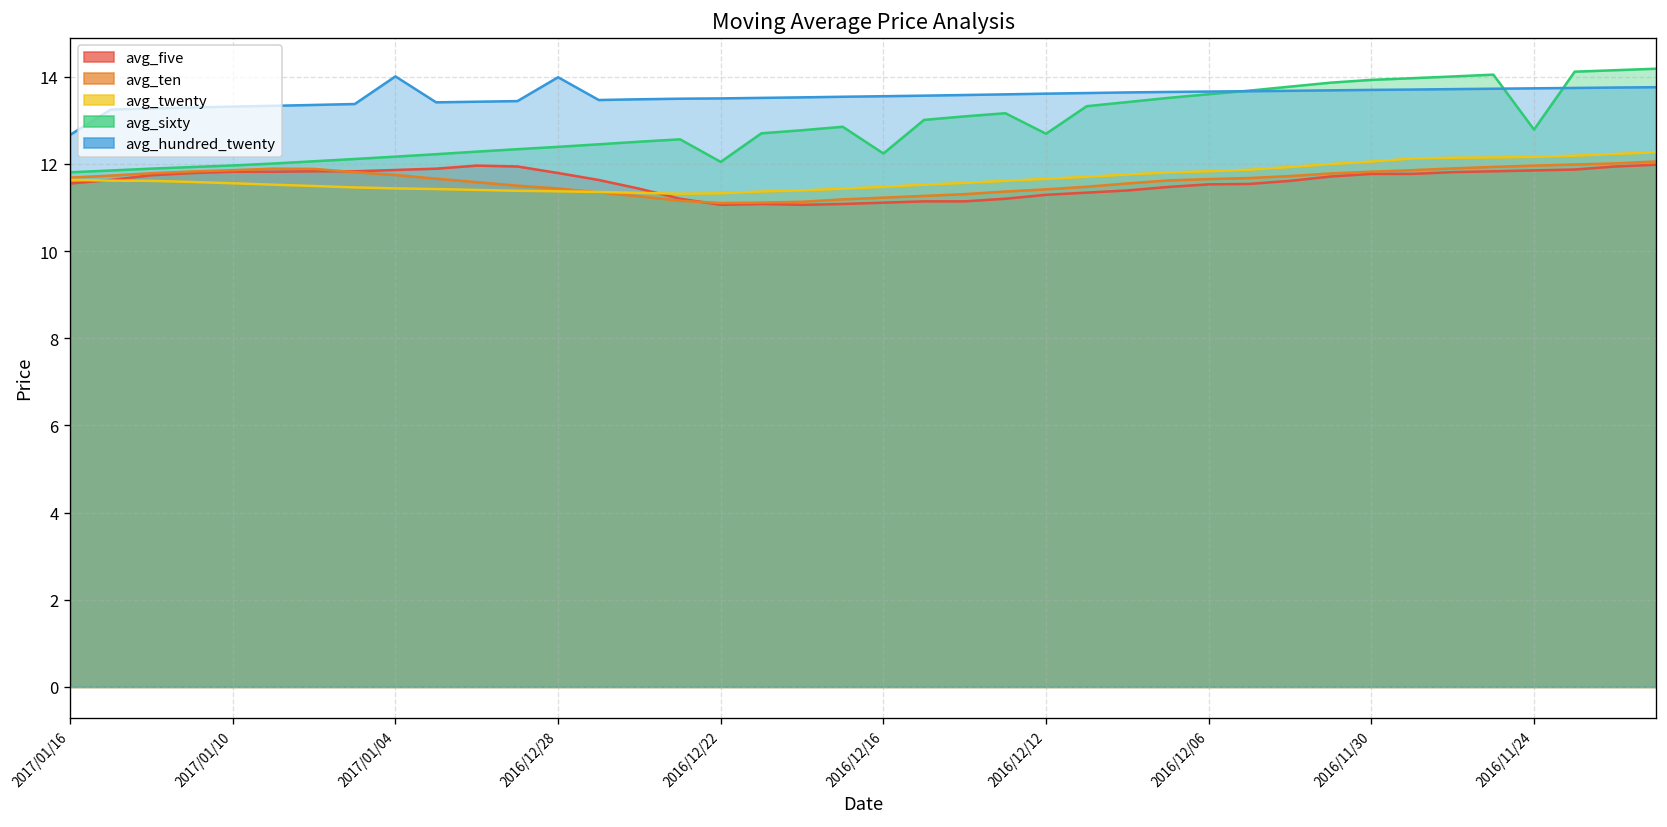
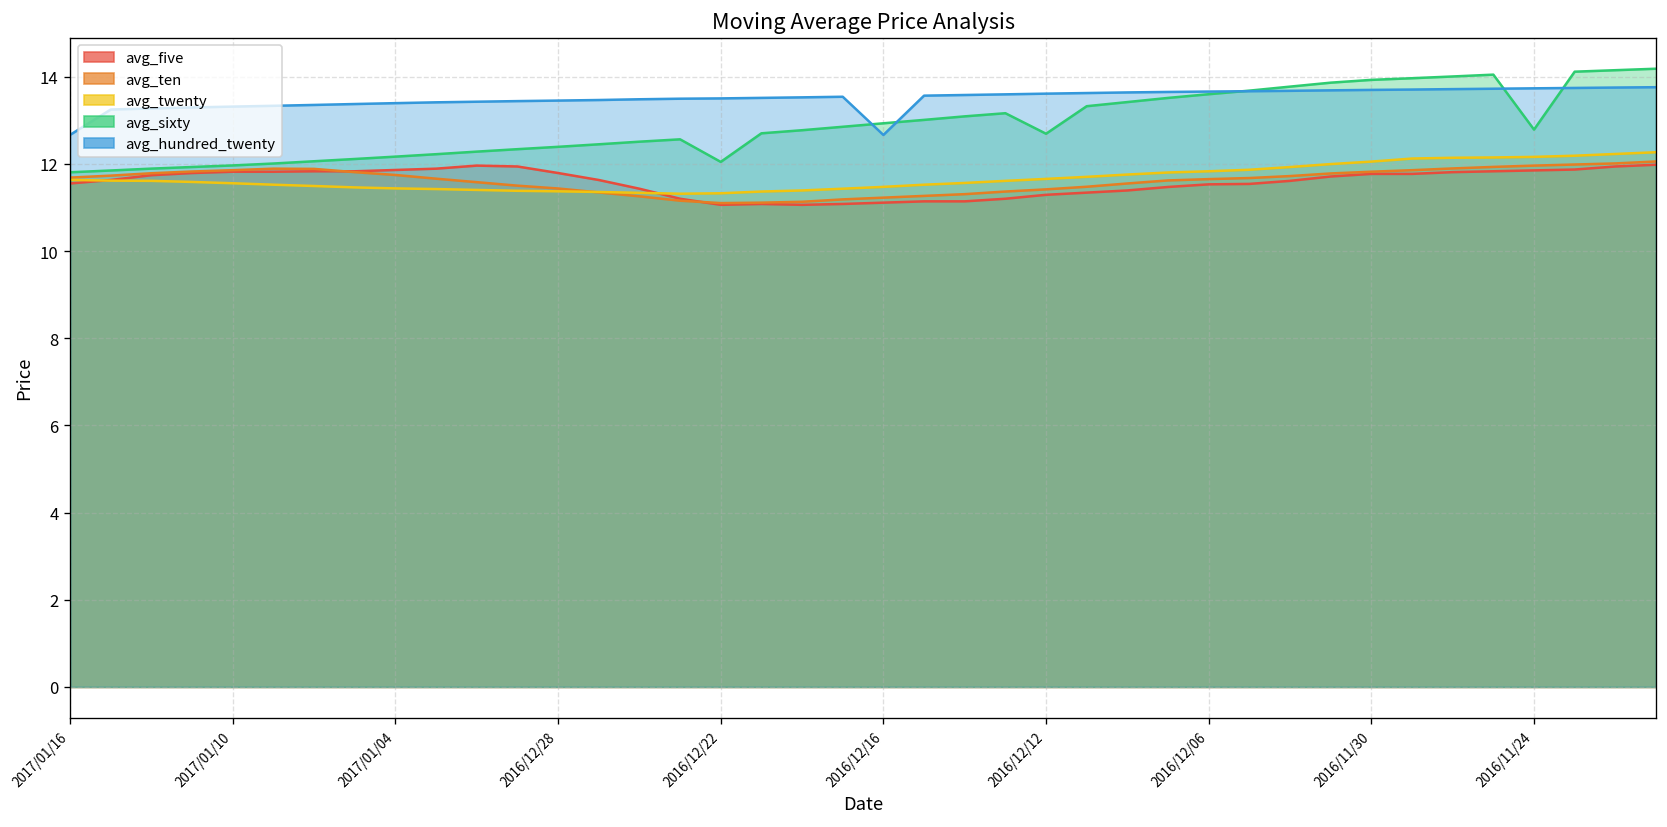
  {
    "avg_sixty": {
      "2017/01/16": 11.8,
      "2017/01/10": 12.0,
      "2017/01/04": 12.2,
      "2016/12/28": 12.4,
      "2016/12/22": 12.0,
-     "2016/12/16": 12.2,
+     "2016/12/16": 12.9,
      "2016/12/12": 12.7,
      "2016/11/30": 13.9,
      "2016/11/24": 12.8
    },
    "avg_hundred_twenty": {
      "2017/01/16": 12.7,
-     "2017/01/04": 14.0,
-     "2016/12/28": 14.0,
+     "2017/01/04": 13.4,
+     "2016/12/28": 13.5,
      "2016/12/22": 13.5,
-     "2016/12/16": 13.6,
+     "2016/12/16": 12.7,
      "2016/12/12": 13.6,
      "2016/11/30": 13.7,
      "2016/11/24": 13.7
    }
  }
